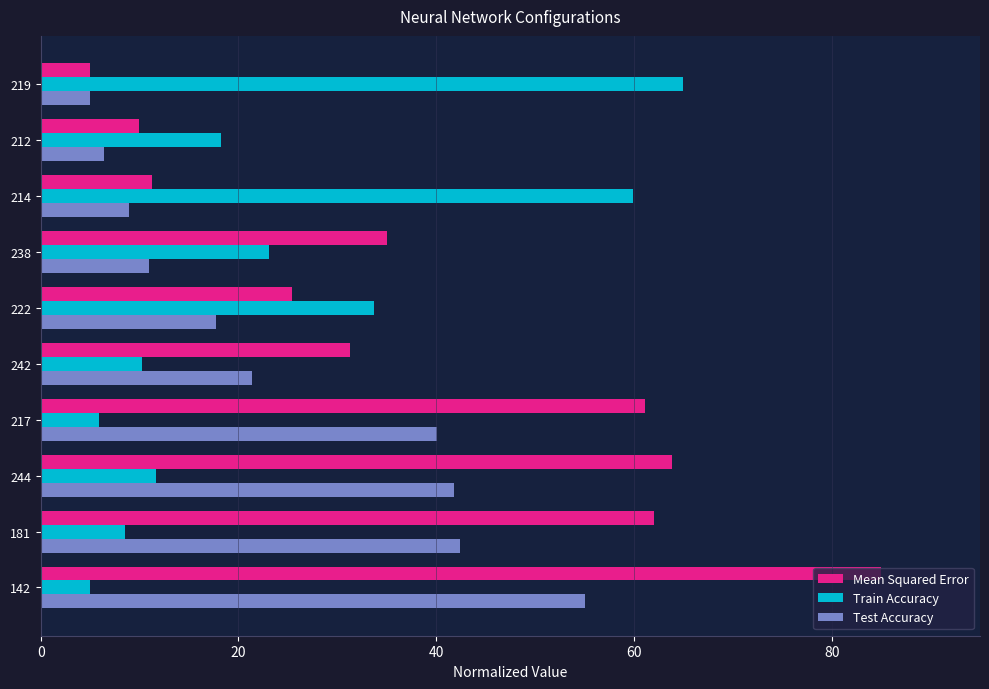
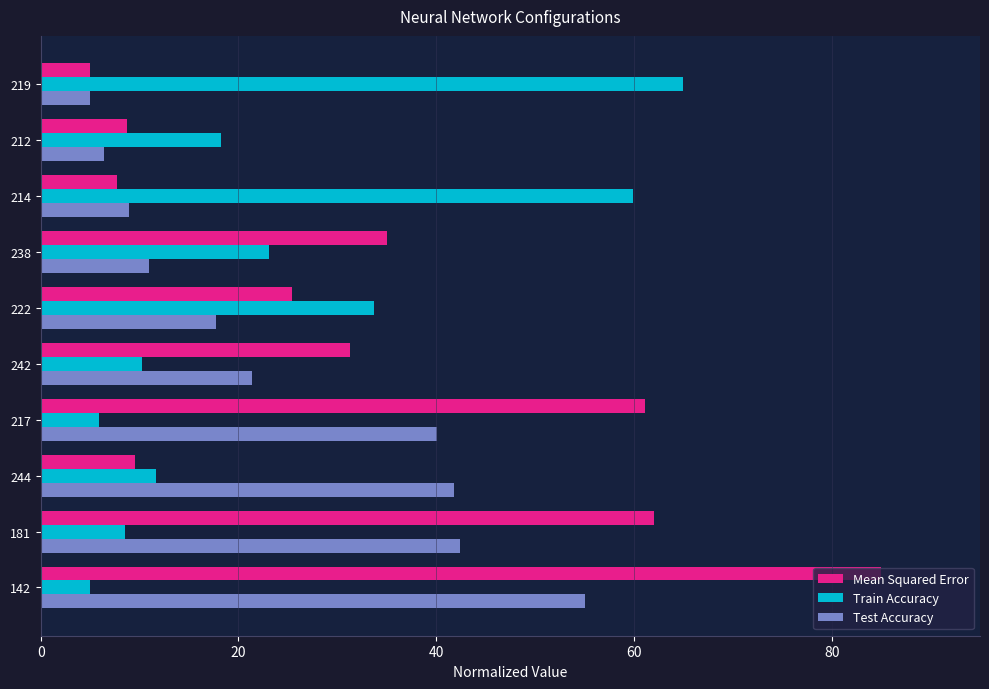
  {
    "Mean Squared Error": {
      "219": 5,
-     "212": 10,
-     "214": 11,
+     "212": 9,
+     "214": 8,
      "238": 35,
      "222": 25,
      "242": 31,
      "217": 61,
-     "244": 64,
+     "244": 10,
      "181": 62
    },
    "Train Accuracy": {
      "219": 65,
      "212": 18,
      "214": 60,
      "238": 23,
      "222": 34,
      "242": 10,
      "217": 6,
      "244": 12,
      "181": 8,
      "142": 5
    },
    "Test Accuracy": {
      "219": 5,
      "212": 6,
      "214": 9,
      "238": 11,
      "222": 18,
      "242": 21,
      "217": 40,
      "244": 42,
      "181": 42,
      "142": 55
    }
  }
